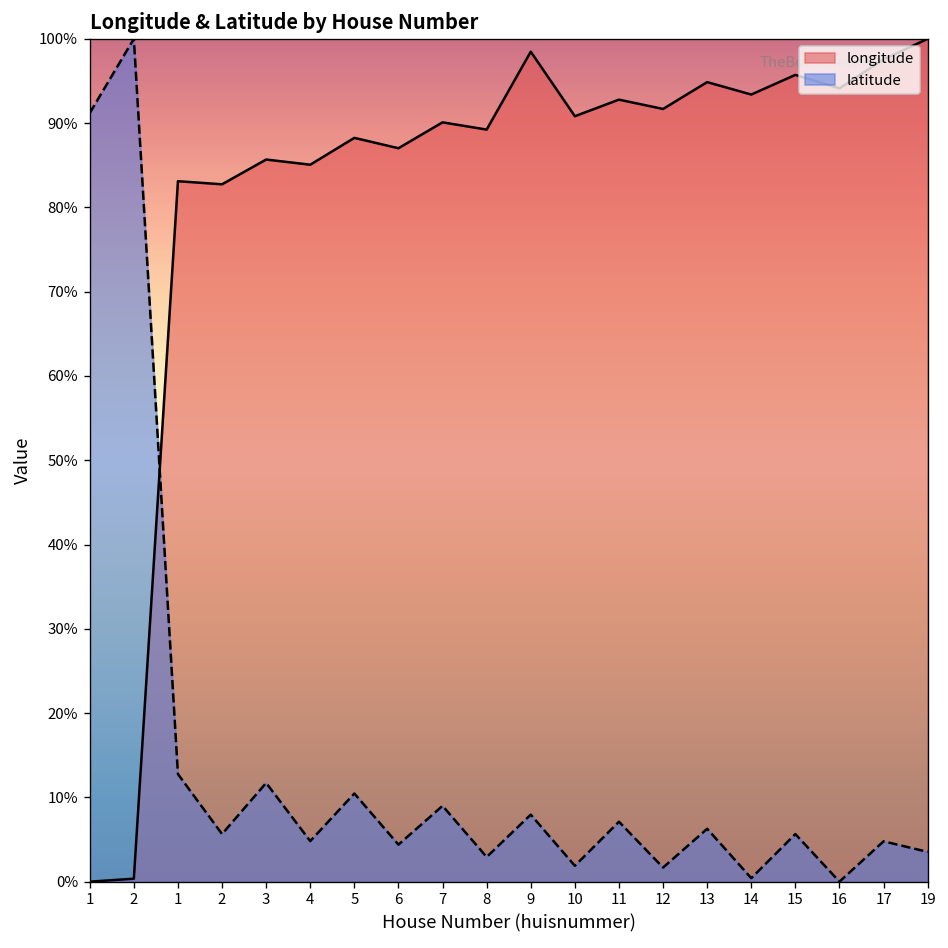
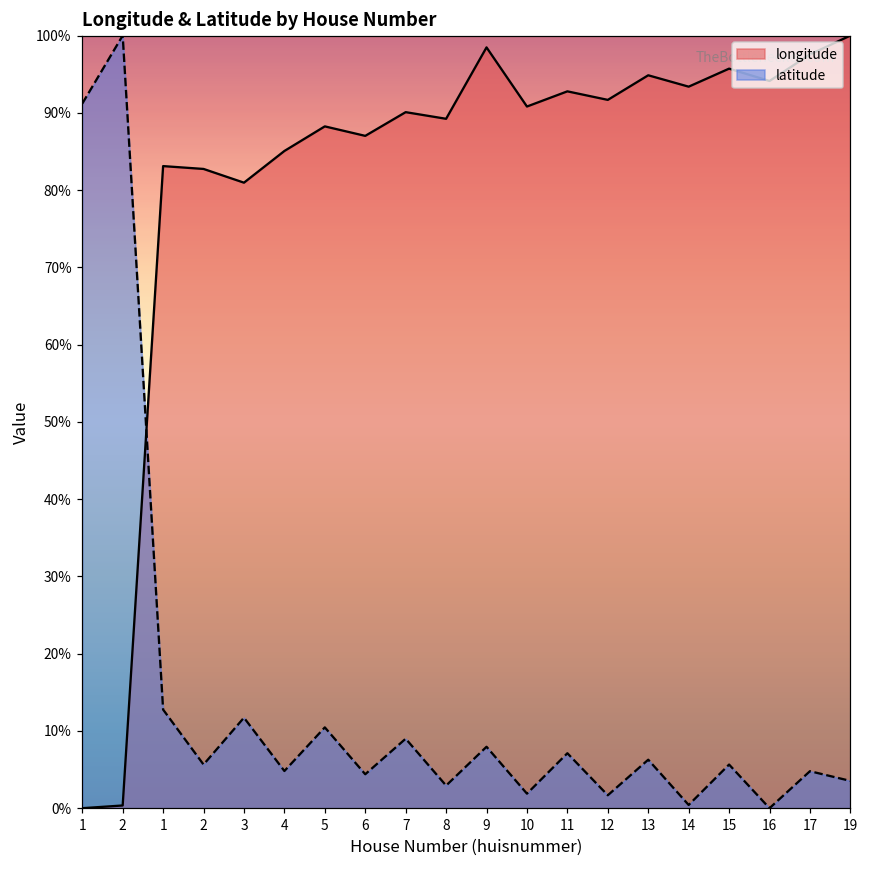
  {
    "longitude": {
-     "3": "86%",
+     "3": "81%",
      "4": "85%",
      "5": "88%",
      "6": "87%",
      "7": "90%",
      "8": "89%",
      "9": "98%",
      "10": "91%",
      "11": "93%",
      "12": "92%",
      "13": "95%",
      "14": "93%",
      "15": "96%",
      "19": "100%"
    },
    "latitude": {
      "3": "12%",
      "4": "5%",
      "5": "10%",
      "6": "4%",
      "7": "9%",
      "8": "3%",
      "9": "8%",
      "10": "2%",
      "11": "7%",
      "12": "2%",
      "13": "6%",
      "14": "0%",
      "15": "6%",
      "16": "0%",
      "17": "5%",
      "19": "4%"
    }
  }
